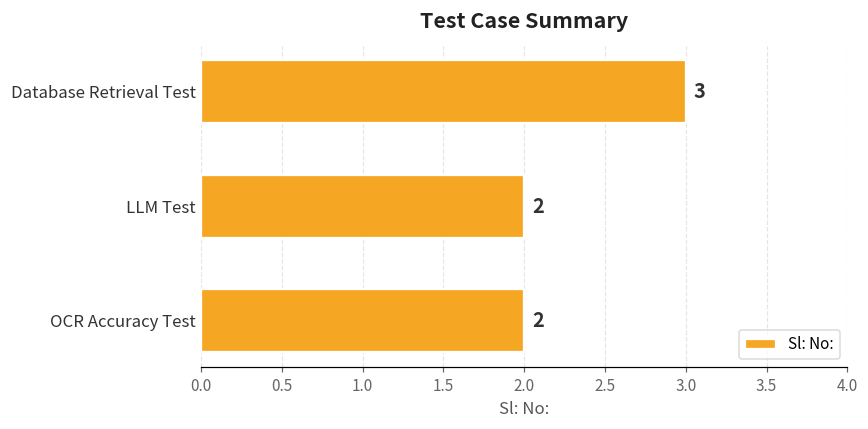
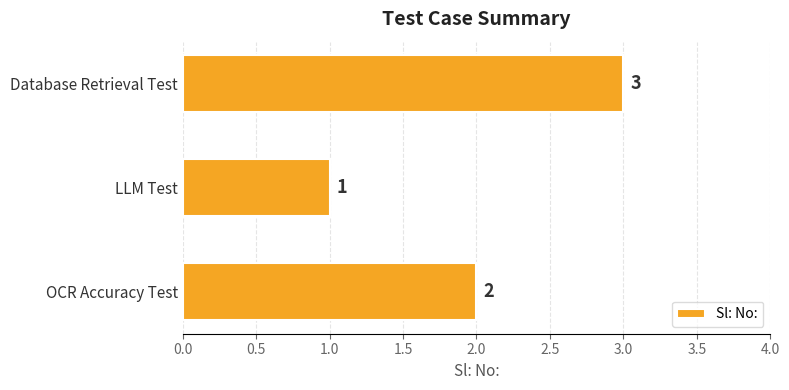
  {
    "Database Retrieval Test": 3,
-   "LLM Test": 2,
+   "LLM Test": 1,
    "OCR Accuracy Test": 2
  }
